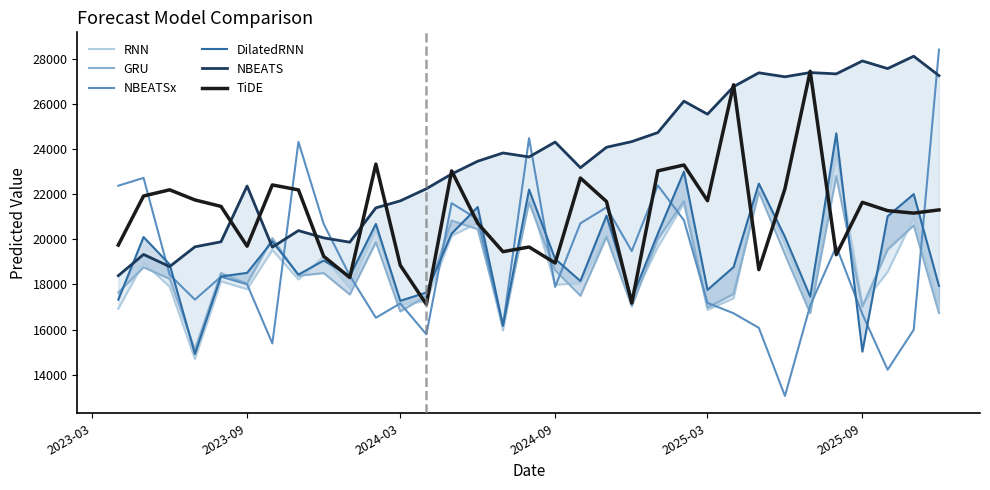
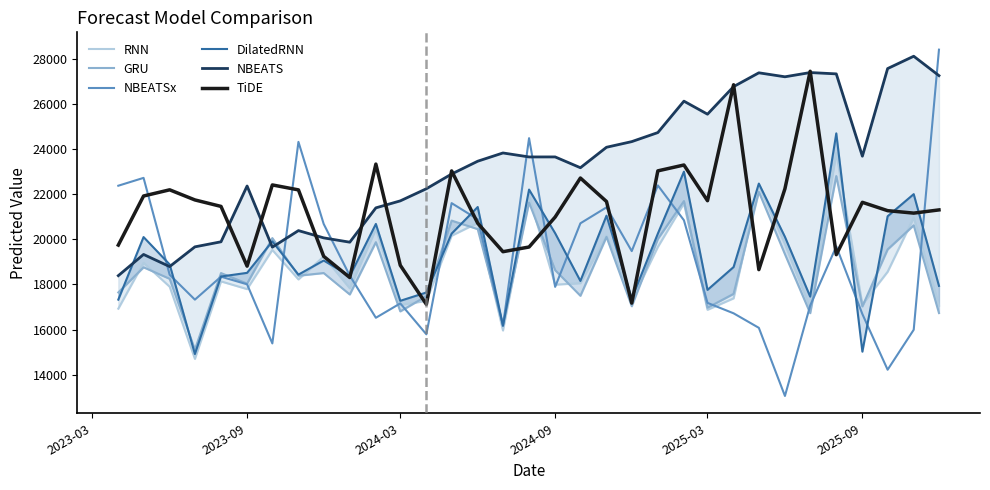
  {
    "DilatedRNN": {
-     "2024-09": 19100,
+     "2024-09": 20300,
      "2025-09": 15000
    },
    "NBEATS": {
      "2023-09": 22400,
      "2024-03": 21700,
-     "2024-09": 24300,
+     "2024-09": 23600,
      "2025-03": 25500,
-     "2025-09": 27900
+     "2025-09": 23700
    },
    "TiDE": {
-     "2023-09": 19700,
+     "2023-09": 18800,
      "2024-03": 18800,
-     "2024-09": 18900,
+     "2024-09": 21000,
      "2025-03": 21700,
      "2025-09": 21600
    }
  }
